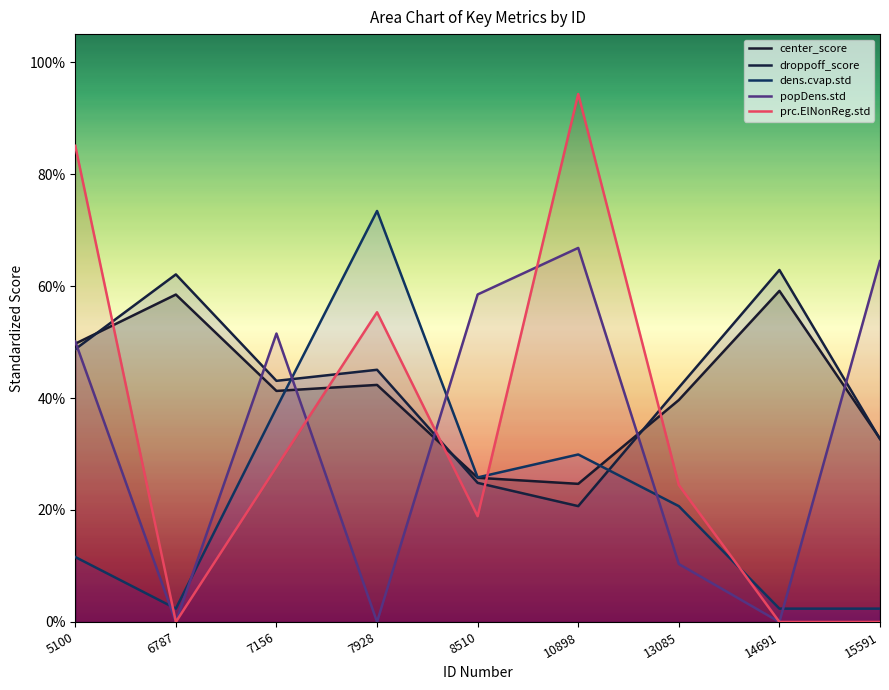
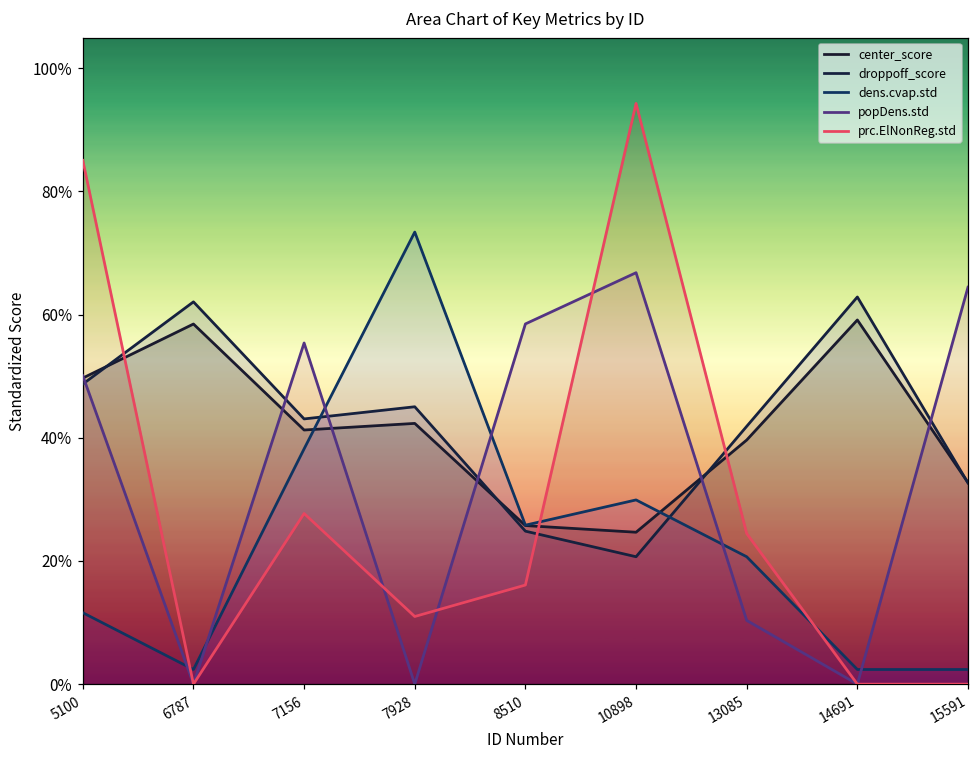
  {
    "popDens.std": {
-     "7156": "52%",
+     "7156": "55%",
      "7928": "0%",
      "8510": "58%",
      "10898": "67%",
      "13085": "10%",
      "15591": "64%"
    },
    "prc.ElNonReg.std": {
      "5100": "85%",
      "7156": "28%",
-     "7928": "55%",
-     "8510": "19%",
+     "7928": "11%",
+     "8510": "16%",
      "10898": "94%",
      "13085": "24%",
      "15591": "0%"
    }
  }
